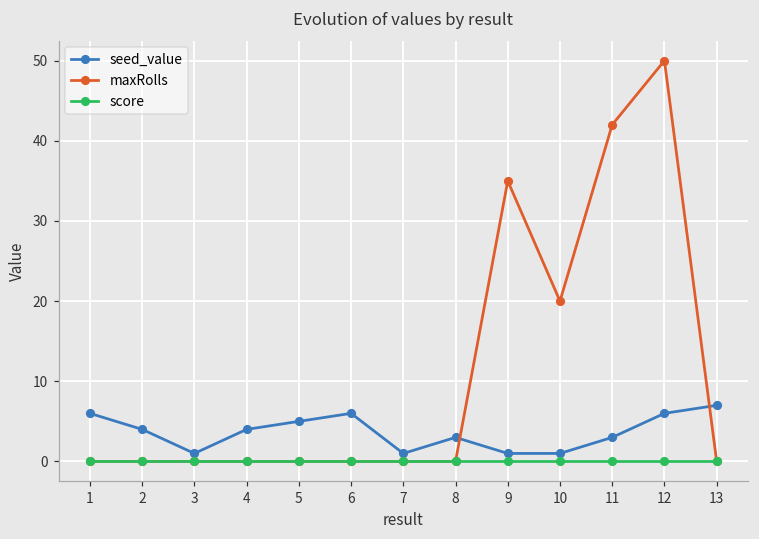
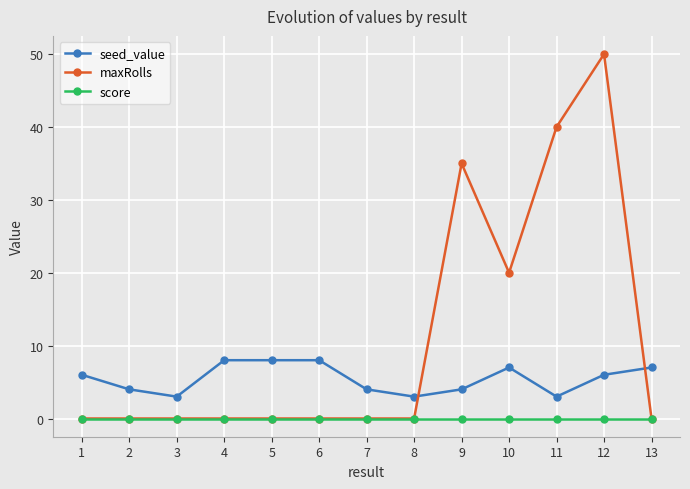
  {
    "seed_value": {
      "1": 6,
      "2": 4,
-     "3": 1,
-     "4": 4,
-     "5": 5,
-     "6": 6,
-     "7": 1,
+     "3": 3,
+     "4": 8,
+     "5": 8,
+     "6": 8,
+     "7": 4,
      "8": 3,
-     "9": 1,
-     "10": 1,
+     "9": 4,
+     "10": 7,
      "11": 3,
      "12": 6,
      "13": 7
    },
    "maxRolls": {
      "9": 35,
      "10": 20,
-     "11": 42,
+     "11": 40,
      "12": 50
    },
    "score": {
      "9": 0,
      "10": 0,
      "11": 0,
      "12": 0
    }
  }
